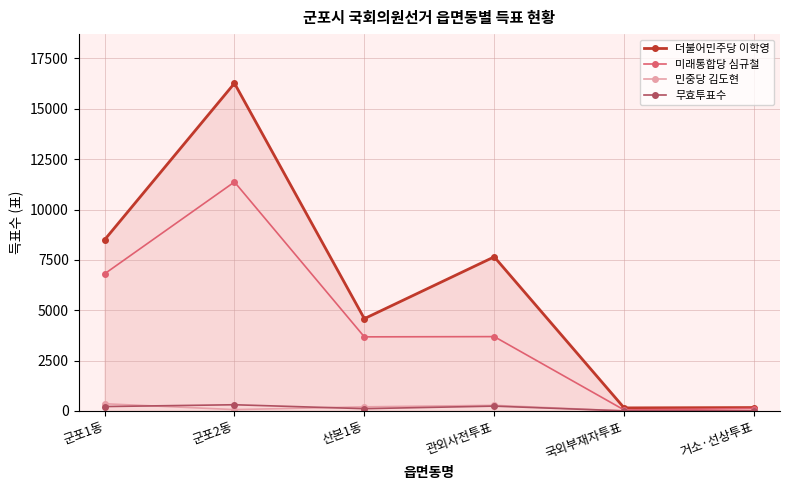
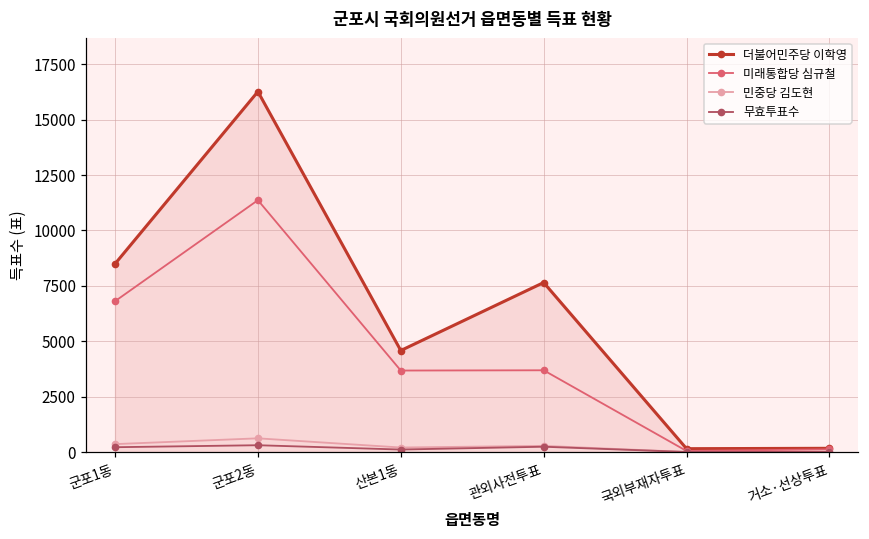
  {
    "민중당 김도현": {
      "군포1동": 400,
-     "군포2동": 100
+     "군포2동": 600
    }
  }
